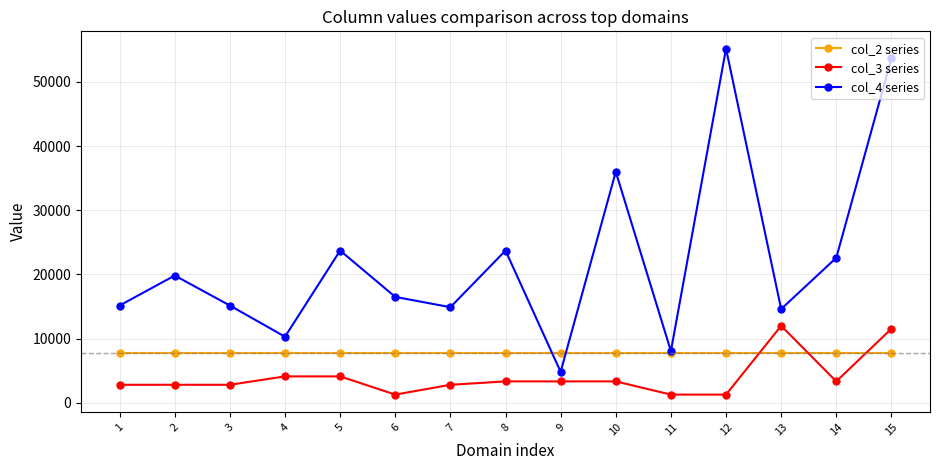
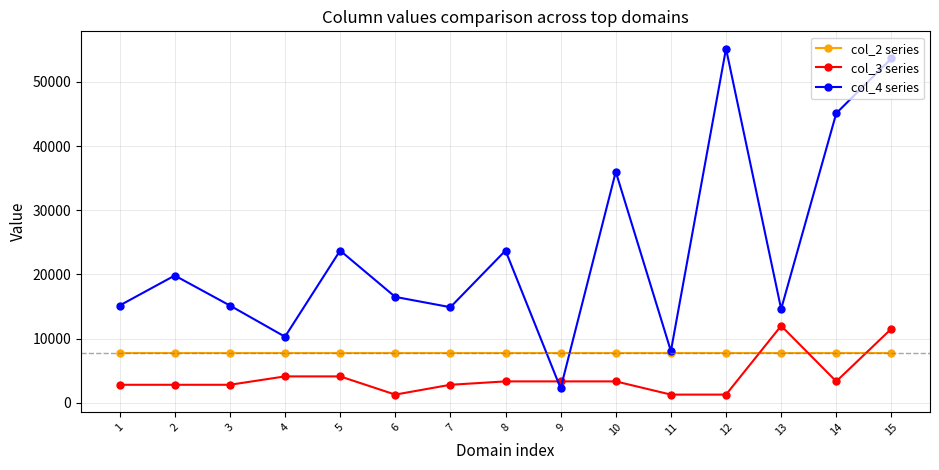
  {
    "col_2 series": {
      "1": 8000,
      "2": 8000,
      "3": 8000,
      "4": 8000,
      "5": 8000,
      "6": 8000,
      "7": 8000,
      "8": 8000,
      "9": 8000,
      "10": 8000,
      "12": 8000,
      "13": 8000,
      "14": 8000,
      "15": 8000
    },
    "col_3 series": {
      "1": 3000,
      "2": 3000,
      "3": 3000,
      "4": 4000,
      "5": 4000,
      "6": 1000,
      "7": 3000,
      "8": 3000,
      "9": 3000,
      "10": 3000,
      "11": 1000,
      "12": 1000,
      "13": 12000,
      "14": 3000,
      "15": 12000
    },
    "col_4 series": {
      "1": 15000,
      "2": 20000,
      "3": 15000,
      "4": 10000,
      "5": 24000,
      "6": 17000,
      "7": 15000,
      "8": 24000,
-     "9": 5000,
+     "9": 2000,
      "10": 36000,
      "12": 55000,
      "13": 15000,
-     "14": 23000
+     "14": 45000
    }
  }
